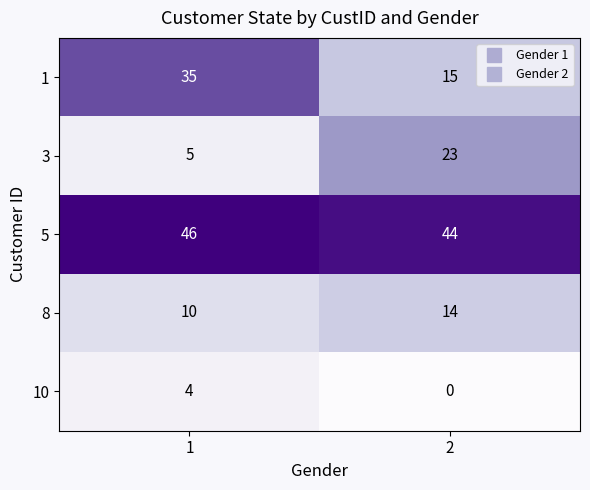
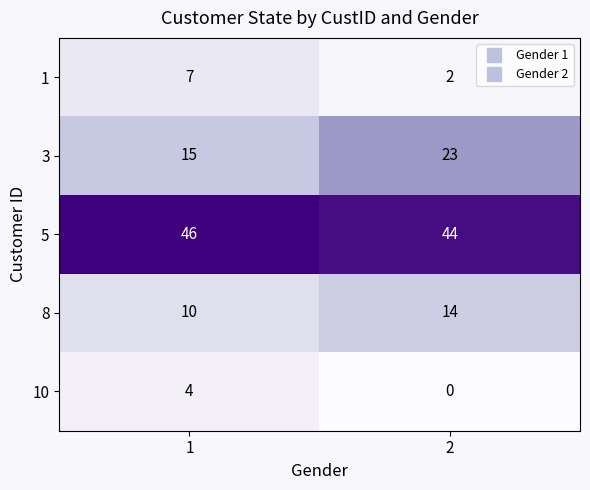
  {
    "1": {
-     "1": 35,
-     "2": 15
+     "1": 7,
+     "2": 2
    },
    "3": {
-     "1": 5,
+     "1": 15,
      "2": 23
    },
    "5": {
      "1": 46,
      "2": 44
    },
    "8": {
      "1": 10,
      "2": 14
    },
    "10": {
      "1": 4,
      "2": 0
    }
  }
